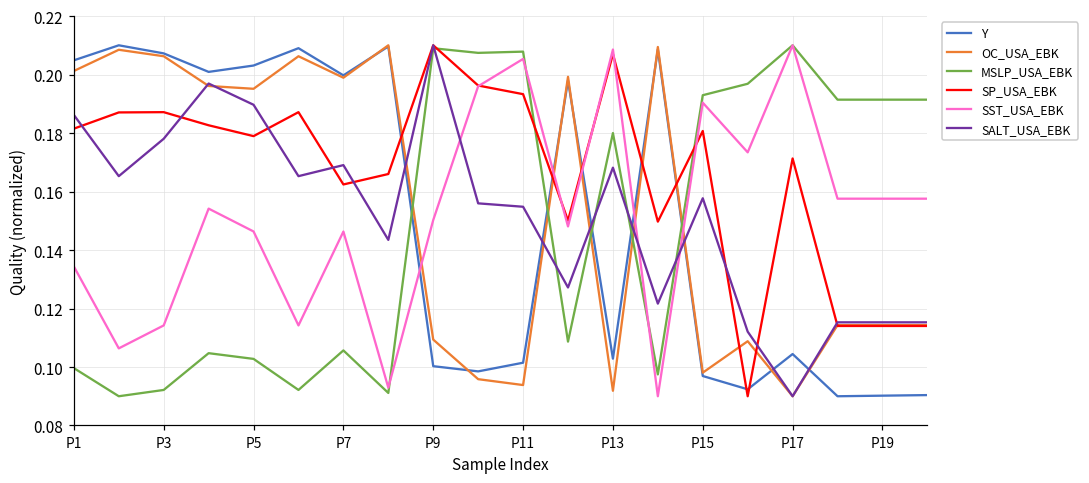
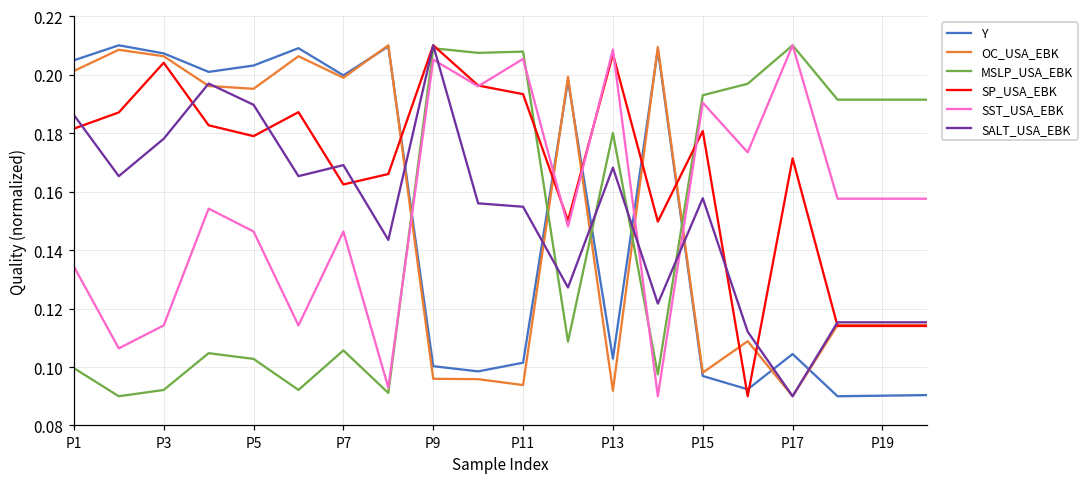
  {
    "Y": {
      "P1": 0.205,
      "P3": 0.207,
      "P5": 0.203,
      "P9": 0.100,
      "P11": 0.101,
      "P13": 0.103,
      "P15": 0.097,
      "P17": 0.104,
      "P19": 0.090
    },
    "OC_USA_EBK": {
      "P1": 0.201,
      "P3": 0.206,
      "P5": 0.195,
-     "P9": 0.109,
+     "P9": 0.096,
      "P11": 0.094,
      "P13": 0.092,
      "P15": 0.098
    },
    "MSLP_USA_EBK": {
      "P1": 0.100,
      "P3": 0.092,
      "P5": 0.103,
      "P7": 0.106,
      "P9": 0.209,
      "P11": 0.208,
      "P13": 0.180,
      "P15": 0.193,
      "P19": 0.191
    },
    "SP_USA_EBK": {
      "P1": 0.181,
-     "P3": 0.187,
+     "P3": 0.204,
      "P5": 0.179,
      "P7": 0.162,
      "P11": 0.193,
      "P13": 0.207,
      "P15": 0.181,
      "P17": 0.171
    },
    "SST_USA_EBK": {
      "P1": 0.134,
      "P3": 0.114,
      "P5": 0.146,
      "P7": 0.146,
-     "P9": 0.150,
+     "P9": 0.205,
      "P11": 0.205,
      "P13": 0.209,
      "P15": 0.190,
      "P19": 0.158
    },
    "SALT_USA_EBK": {
      "P1": 0.186,
      "P3": 0.178,
      "P5": 0.190,
      "P7": 0.169,
      "P11": 0.155,
      "P13": 0.168,
      "P15": 0.158,
      "P19": 0.115
    }
  }
